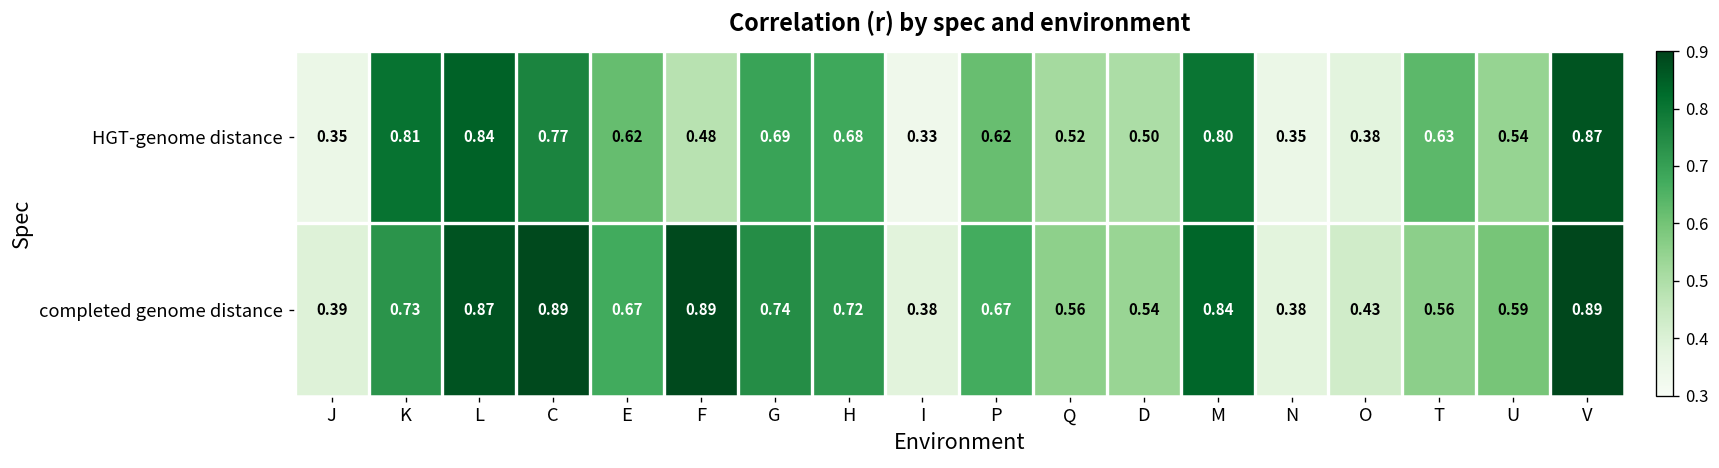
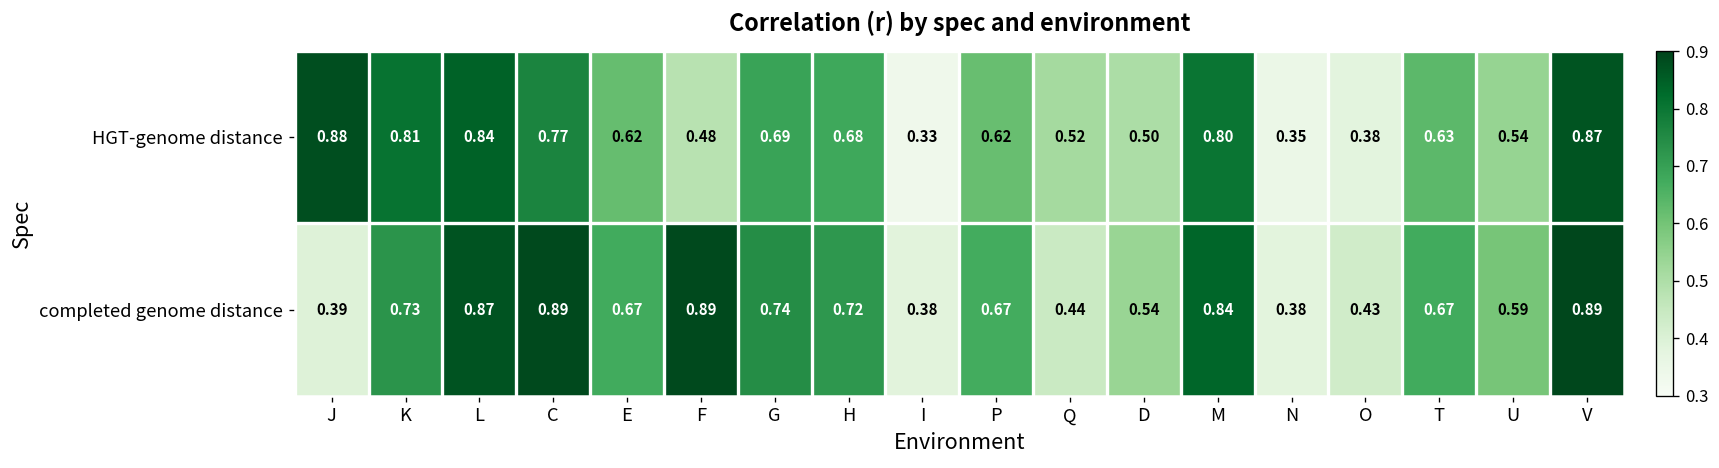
  {
    "HGT-genome distance": {
-     "J": 0.35,
+     "J": 0.88,
      "K": 0.81,
      "L": 0.84,
      "C": 0.77,
      "E": 0.62,
      "F": 0.48,
      "G": 0.69,
      "H": 0.68,
      "I": 0.33,
      "P": 0.62,
      "Q": 0.52,
      "D": 0.50,
      "M": 0.80,
      "N": 0.35,
      "O": 0.38,
      "T": 0.63,
      "U": 0.54,
      "V": 0.87
    },
    "completed genome distance": {
      "J": 0.39,
      "K": 0.73,
      "L": 0.87,
      "C": 0.89,
      "E": 0.67,
      "F": 0.89,
      "G": 0.74,
      "H": 0.72,
      "I": 0.38,
      "P": 0.67,
-     "Q": 0.56,
+     "Q": 0.44,
      "D": 0.54,
      "M": 0.84,
      "N": 0.38,
      "O": 0.43,
-     "T": 0.56,
+     "T": 0.67,
      "U": 0.59,
      "V": 0.89
    }
  }
